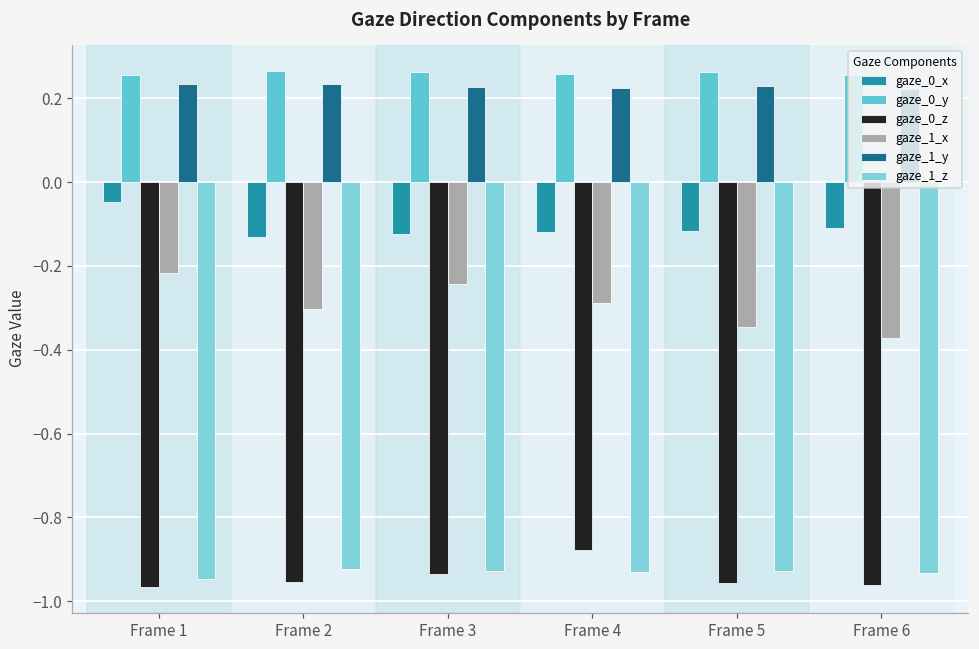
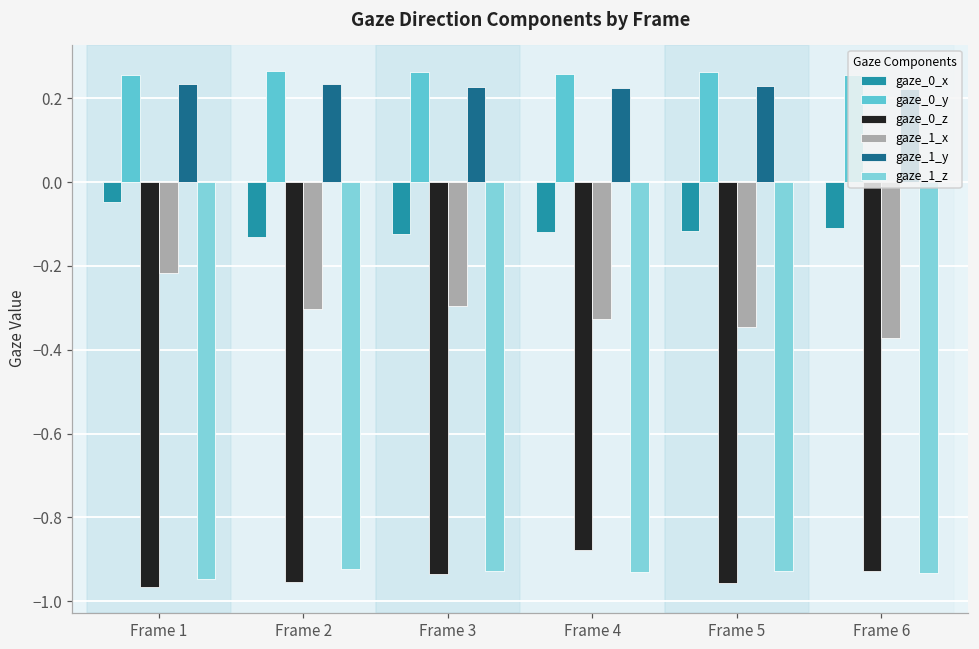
  {
    "gaze_0_z": {
      "Frame 1": -0.97,
      "Frame 2": -0.96,
      "Frame 3": -0.93,
      "Frame 4": -0.88,
      "Frame 5": -0.96,
-     "Frame 6": -0.96
+     "Frame 6": -0.93
    },
    "gaze_1_x": {
      "Frame 1": -0.22,
      "Frame 2": -0.30,
-     "Frame 3": -0.24,
-     "Frame 4": -0.29,
+     "Frame 3": -0.30,
+     "Frame 4": -0.33,
      "Frame 5": -0.35,
      "Frame 6": -0.37
    }
  }
